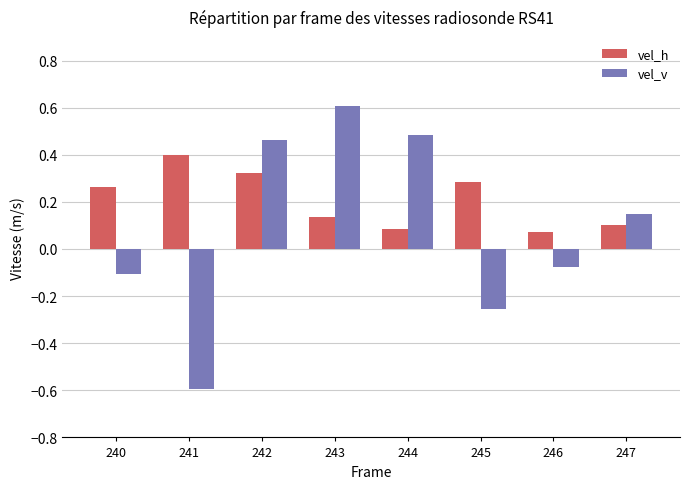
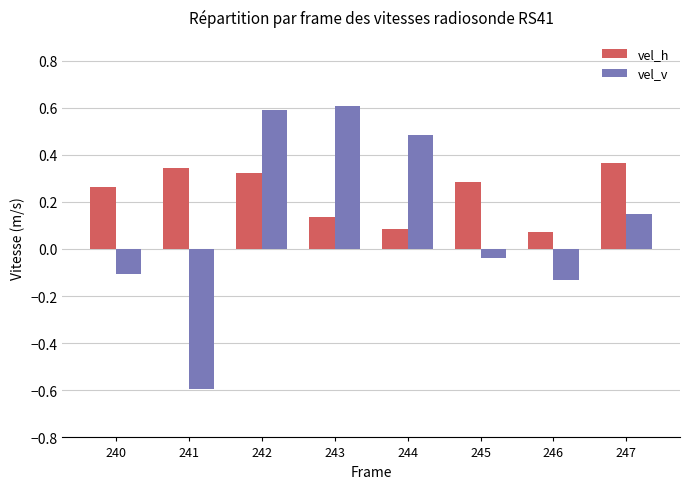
  {
    "vel_h": {
      "240": 0.26,
-     "241": 0.40,
+     "241": 0.34,
      "242": 0.32,
      "243": 0.14,
      "244": 0.09,
      "245": 0.28,
      "246": 0.07,
-     "247": 0.10
+     "247": 0.37
    },
    "vel_v": {
      "240": -0.11,
      "241": -0.60,
-     "242": 0.46,
+     "242": 0.59,
      "243": 0.61,
      "244": 0.48,
-     "245": -0.26,
-     "246": -0.08,
+     "245": -0.04,
+     "246": -0.13,
      "247": 0.15
    }
  }
